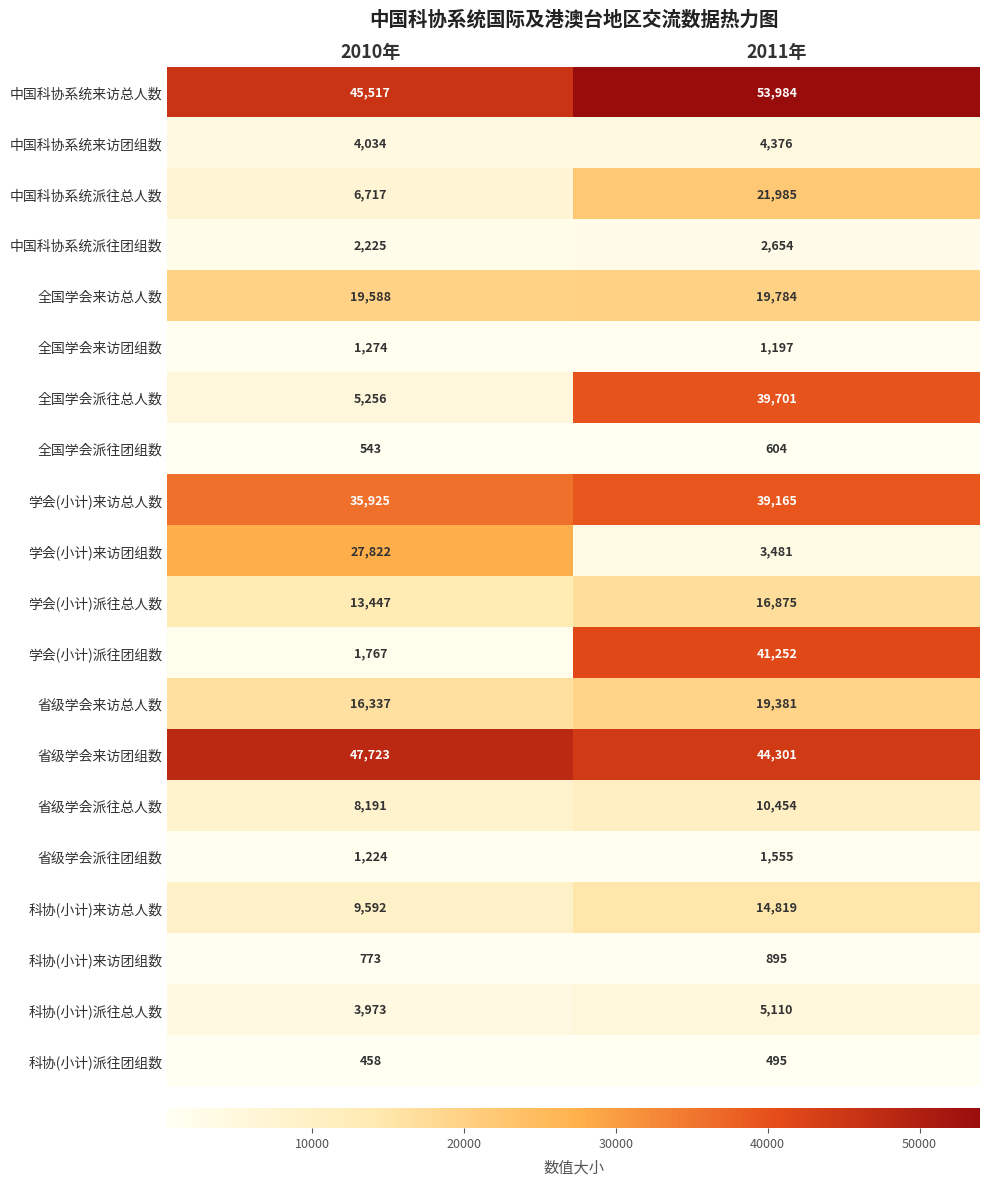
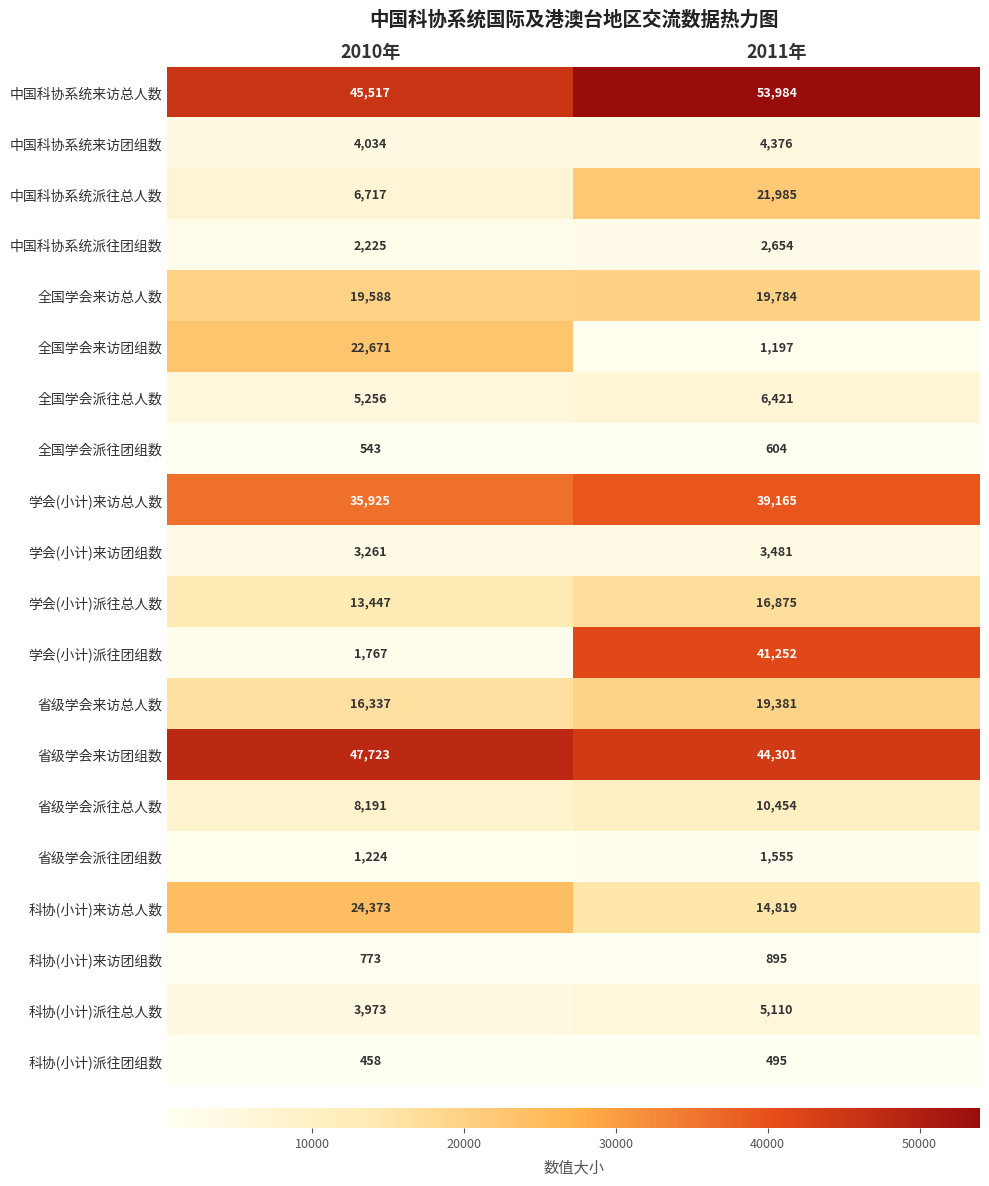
  {
    "中国科协系统来访总人数": {
      "2010年": "45,517",
      "2011年": "53,984"
    },
    "中国科协系统来访团组数": {
      "2010年": "4,034",
      "2011年": "4,376"
    },
    "中国科协系统派往总人数": {
      "2010年": "6,717",
      "2011年": "21,985"
    },
    "中国科协系统派往团组数": {
      "2010年": "2,225",
      "2011年": "2,654"
    },
    "全国学会来访总人数": {
      "2010年": "19,588",
      "2011年": "19,784"
    },
    "全国学会来访团组数": {
-     "2010年": "1,274",
+     "2010年": "22,671",
      "2011年": "1,197"
    },
    "全国学会派往总人数": {
      "2010年": "5,256",
-     "2011年": "39,701"
+     "2011年": "6,421"
    },
    "全国学会派往团组数": {
      "2010年": "543",
      "2011年": "604"
    },
    "学会(小计)来访总人数": {
      "2010年": "35,925",
      "2011年": "39,165"
    },
    "学会(小计)来访团组数": {
-     "2010年": "27,822",
+     "2010年": "3,261",
      "2011年": "3,481"
    },
    "学会(小计)派往总人数": {
      "2010年": "13,447",
      "2011年": "16,875"
    },
    "学会(小计)派往团组数": {
      "2010年": "1,767",
      "2011年": "41,252"
    },
    "省级学会来访总人数": {
      "2010年": "16,337",
      "2011年": "19,381"
    },
    "省级学会来访团组数": {
      "2010年": "47,723",
      "2011年": "44,301"
    },
    "省级学会派往总人数": {
      "2010年": "8,191",
      "2011年": "10,454"
    },
    "省级学会派往团组数": {
      "2010年": "1,224",
      "2011年": "1,555"
    },
    "科协(小计)来访总人数": {
-     "2010年": "9,592",
+     "2010年": "24,373",
      "2011年": "14,819"
    },
    "科协(小计)来访团组数": {
      "2010年": "773",
      "2011年": "895"
    },
    "科协(小计)派往总人数": {
      "2010年": "3,973",
      "2011年": "5,110"
    },
    "科协(小计)派往团组数": {
      "2010年": "458",
      "2011年": "495"
    }
  }
